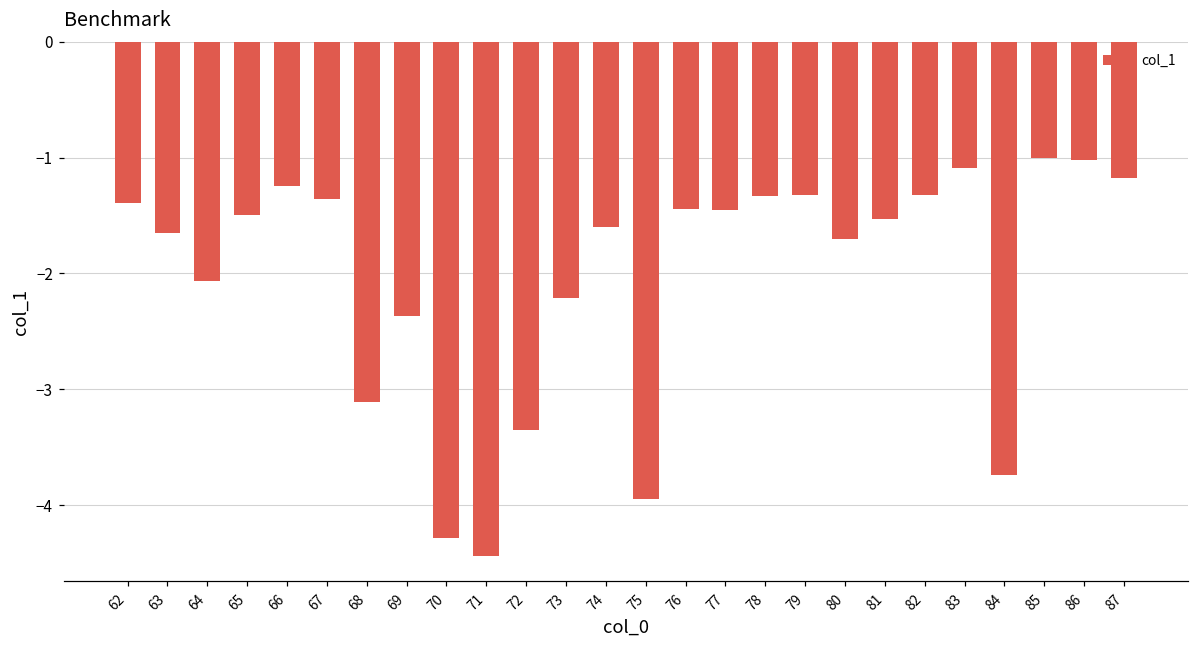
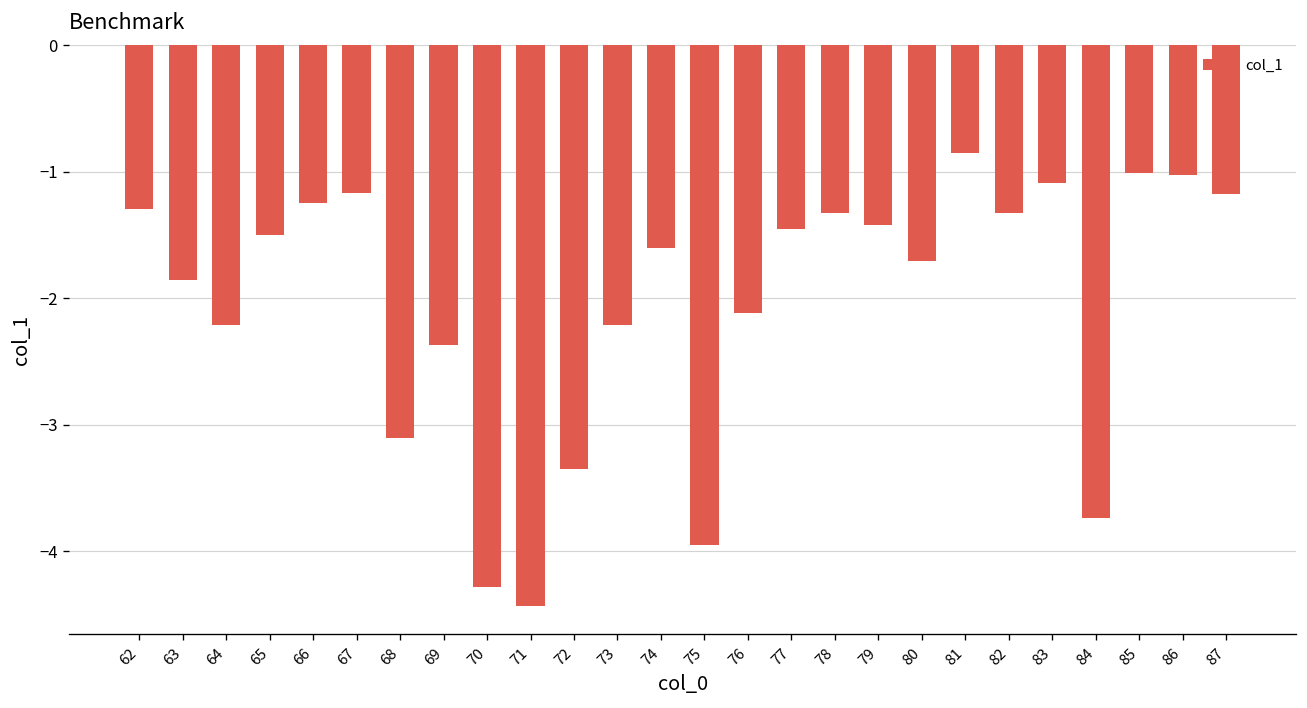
  {
-   "62": -1.39,
-   "63": -1.65,
-   "64": -2.06,
+   "62": -1.29,
+   "63": -1.85,
+   "64": -2.21,
    "65": -1.50,
    "66": -1.25,
-   "67": -1.36,
+   "67": -1.17,
    "68": -3.11,
    "69": -2.37,
    "70": -4.29,
    "71": -4.44,
    "72": -3.35,
    "73": -2.21,
    "74": -1.60,
    "75": -3.95,
-   "76": -1.44,
+   "76": -2.12,
    "77": -1.45,
    "78": -1.33,
-   "79": -1.32,
+   "79": -1.42,
    "80": -1.70,
-   "81": -1.53,
+   "81": -0.85,
    "82": -1.32,
    "83": -1.09,
    "84": -3.74,
    "85": -1.01,
    "86": -1.02,
    "87": -1.18
  }
